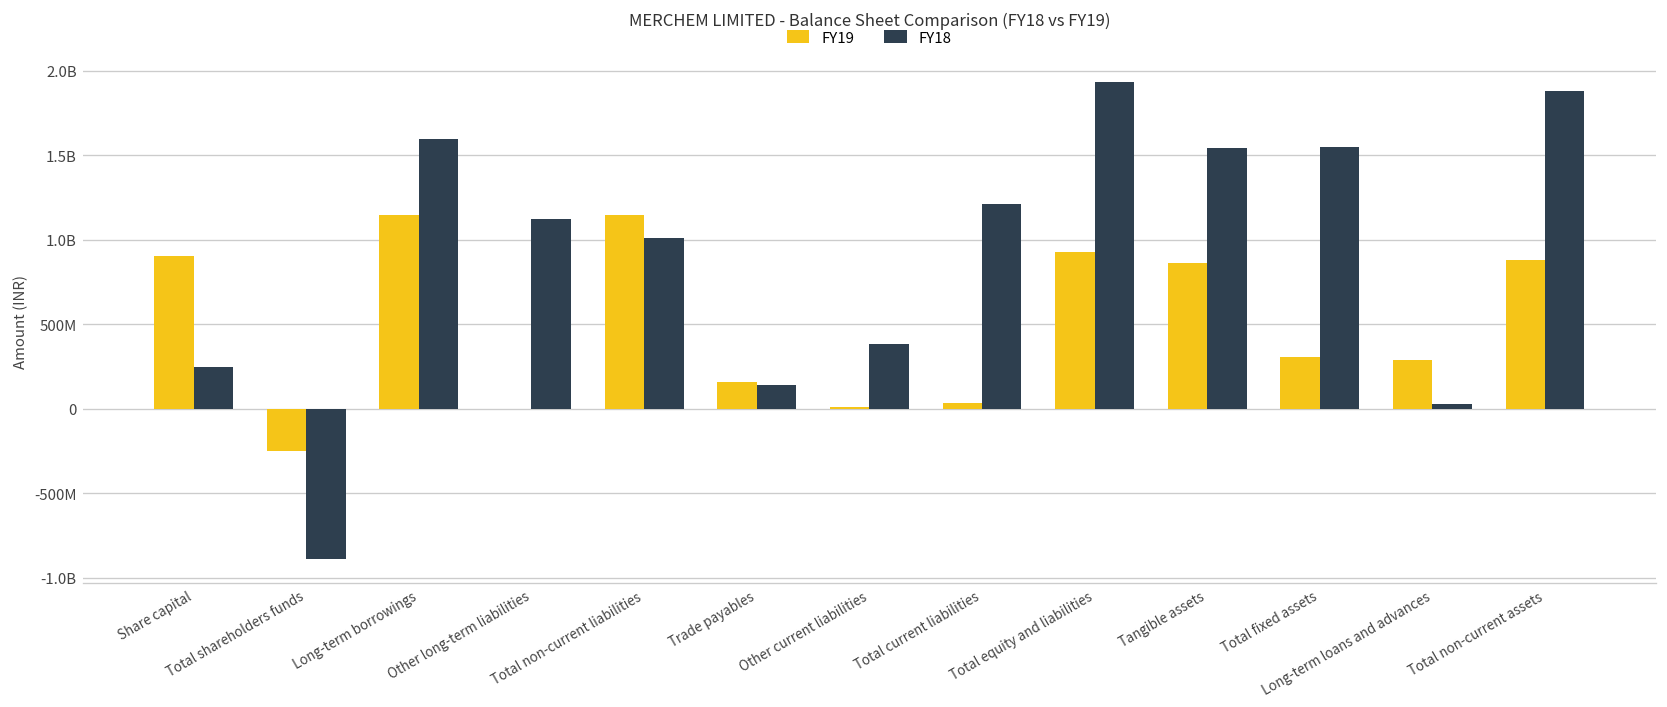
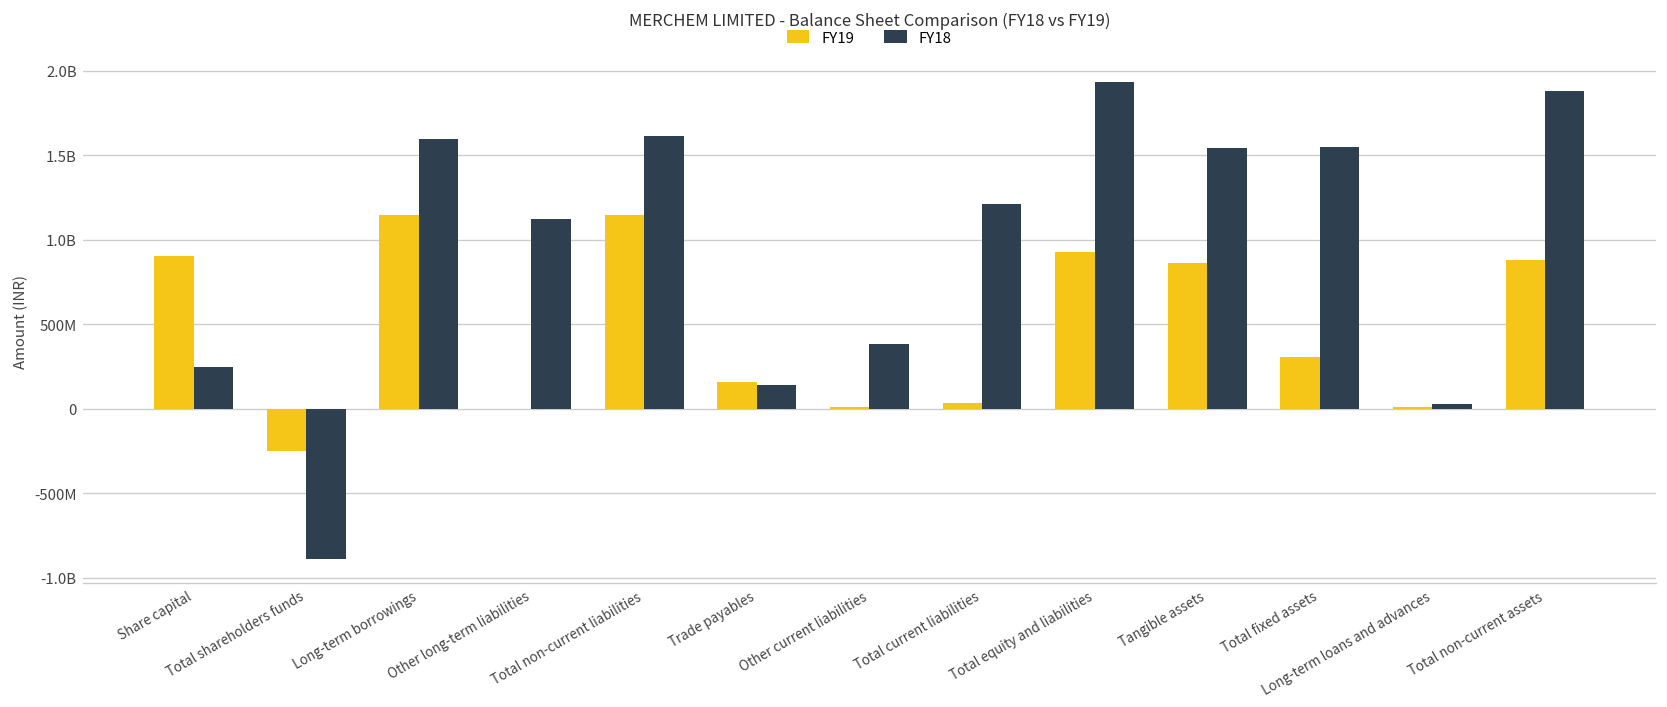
  {
    "FY19": {
      "Share capital": 900000000,
      "Total shareholders funds": -250000000,
      "Long-term borrowings": 1150000000,
      "Other long-term liabilities": 0,
      "Total non-current liabilities": 1150000000,
      "Trade payables": 160000000,
      "Total current liabilities": 30000000,
      "Total equity and liabilities": 920000000,
      "Tangible assets": 860000000,
      "Total fixed assets": 300000000,
-     "Long-term loans and advances": 290000000,
+     "Long-term loans and advances": 10000000,
      "Total non-current assets": 880000000
    },
    "FY18": {
      "Share capital": 250000000,
      "Total shareholders funds": -890000000,
      "Long-term borrowings": 1590000000,
      "Other long-term liabilities": 1120000000,
-     "Total non-current liabilities": 1010000000,
+     "Total non-current liabilities": 1610000000,
      "Trade payables": 140000000,
      "Other current liabilities": 380000000,
      "Total current liabilities": 1210000000,
      "Total equity and liabilities": 1930000000,
      "Tangible assets": 1540000000,
      "Total fixed assets": 1550000000,
      "Long-term loans and advances": 30000000,
      "Total non-current assets": 1880000000
    }
  }
